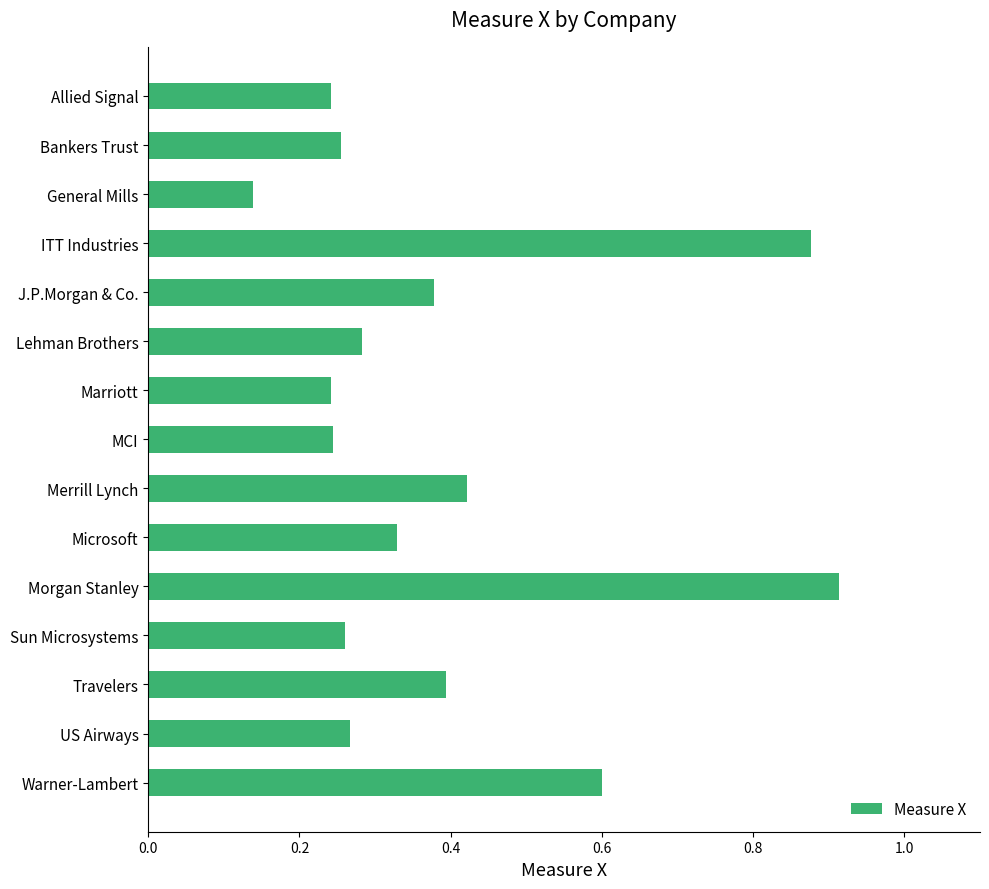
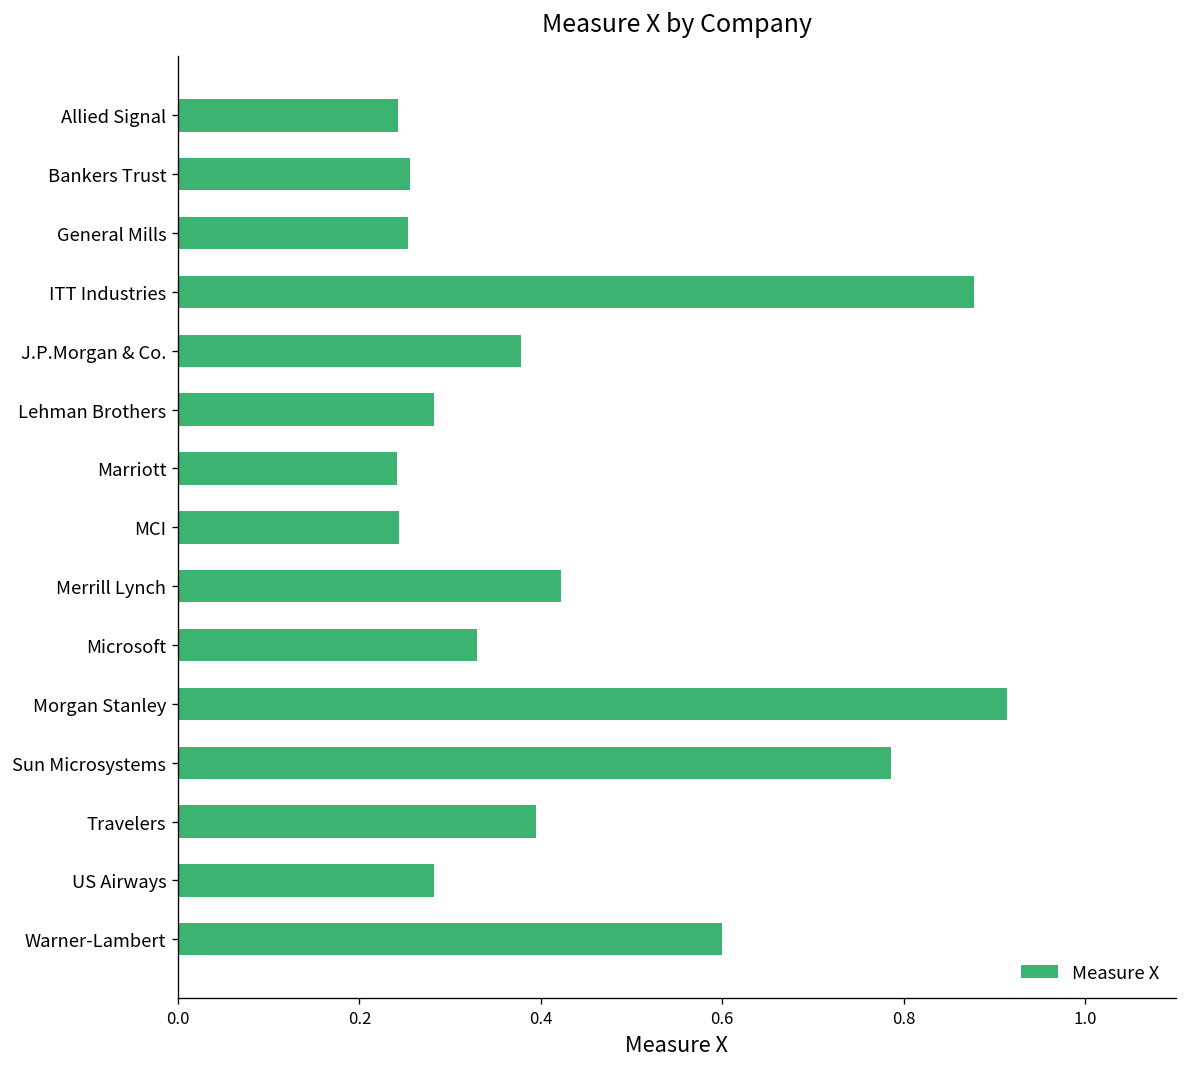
  {
    "Allied Signal": 0.24,
    "Bankers Trust": 0.26,
-   "General Mills": 0.14,
+   "General Mills": 0.25,
    "ITT Industries": 0.88,
    "J.P.Morgan & Co.": 0.38,
    "Lehman Brothers": 0.28,
    "Marriott": 0.24,
    "MCI": 0.24,
    "Merrill Lynch": 0.42,
    "Microsoft": 0.33,
    "Morgan Stanley": 0.91,
-   "Sun Microsystems": 0.26,
+   "Sun Microsystems": 0.79,
    "Travelers": 0.39,
-   "US Airways": 0.27,
+   "US Airways": 0.28,
    "Warner-Lambert": 0.60
  }
